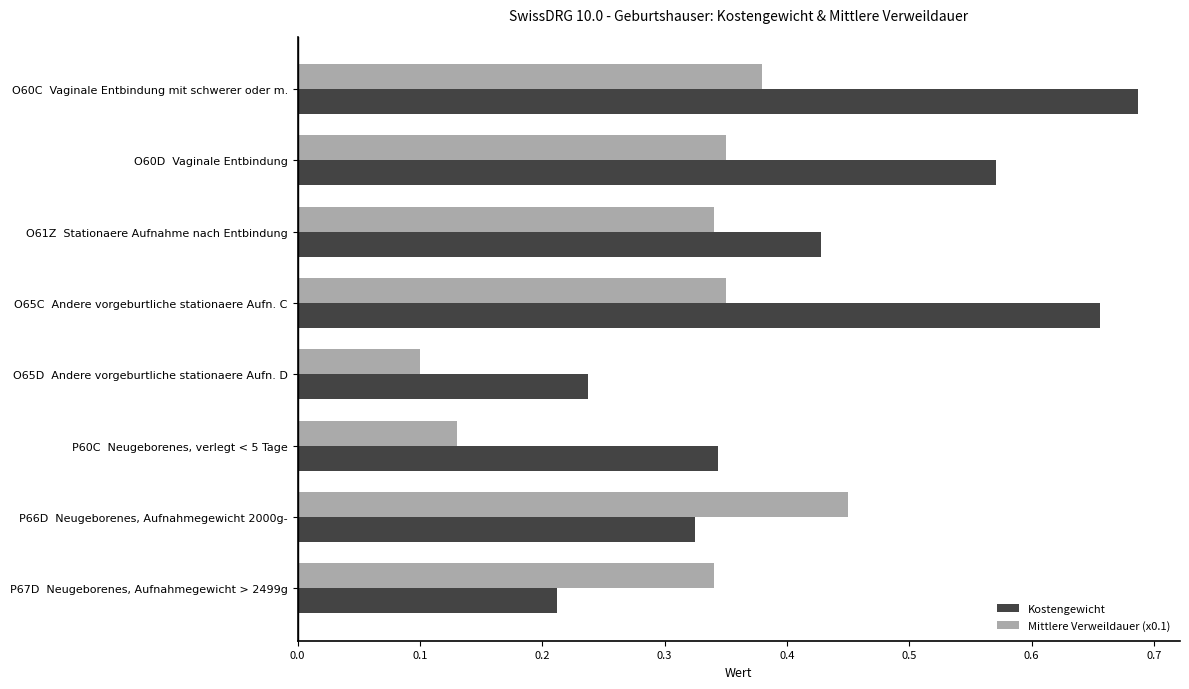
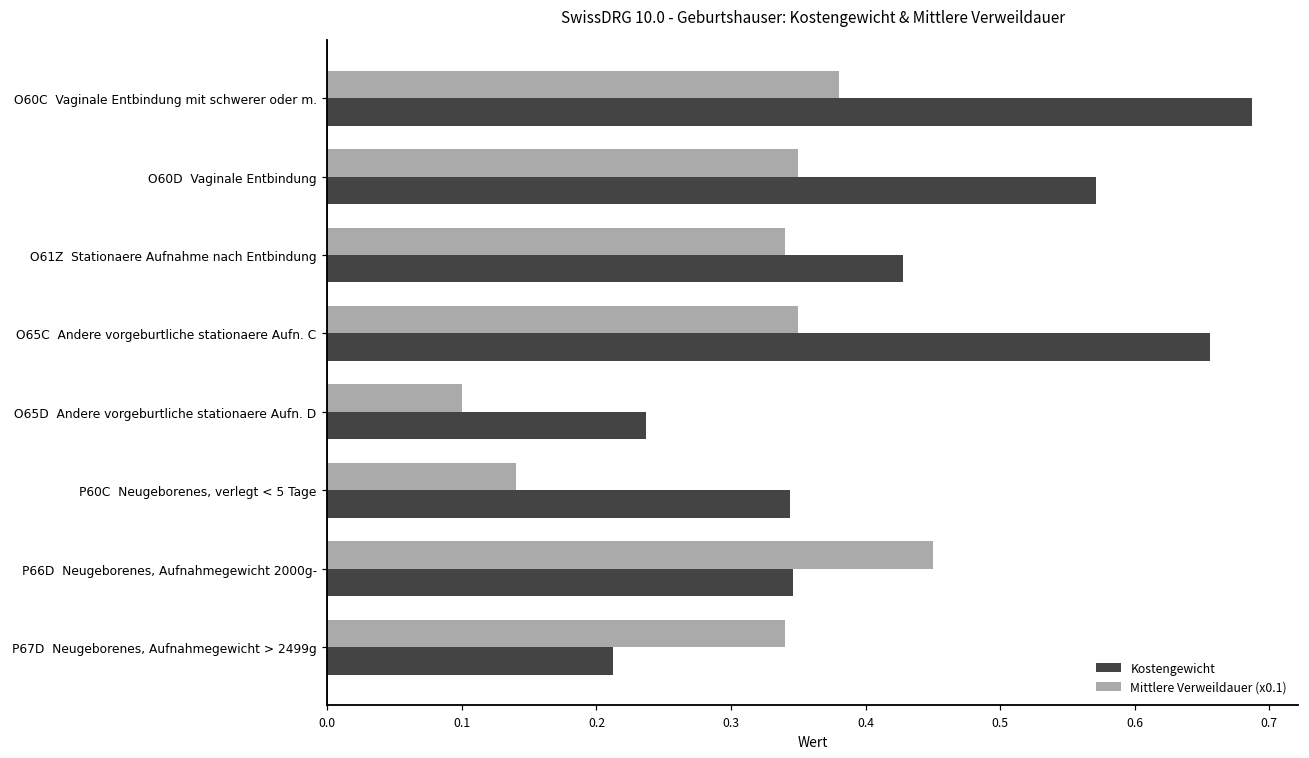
  {
    "Kostengewicht": {
      "O60C Vaginale Entbindung mit schwerer oder m.": 0.687,
      "O60D Vaginale Entbindung": 0.571,
      "O61Z Stationaere Aufnahme nach Entbindung": 0.428,
      "O65C Andere vorgeburtliche stationaere Aufn. C": 0.656,
      "O65D Andere vorgeburtliche stationaere Aufn. D": 0.237,
      "P60C Neugeborenes, verlegt < 5 Tage": 0.344,
-     "P66D Neugeborenes, Aufnahmegewicht 2000g-": 0.325,
+     "P66D Neugeborenes, Aufnahmegewicht 2000g-": 0.346,
      "P67D Neugeborenes, Aufnahmegewicht > 2499g": 0.212
    },
    "Mittlere Verweildauer (x0.1)": {
      "O60C Vaginale Entbindung mit schwerer oder m.": 0.380,
      "O60D Vaginale Entbindung": 0.350,
      "O61Z Stationaere Aufnahme nach Entbindung": 0.340,
      "O65C Andere vorgeburtliche stationaere Aufn. C": 0.350,
      "O65D Andere vorgeburtliche stationaere Aufn. D": 0.100,
-     "P60C Neugeborenes, verlegt < 5 Tage": 0.130,
+     "P60C Neugeborenes, verlegt < 5 Tage": 0.140,
      "P66D Neugeborenes, Aufnahmegewicht 2000g-": 0.450,
      "P67D Neugeborenes, Aufnahmegewicht > 2499g": 0.340
    }
  }
